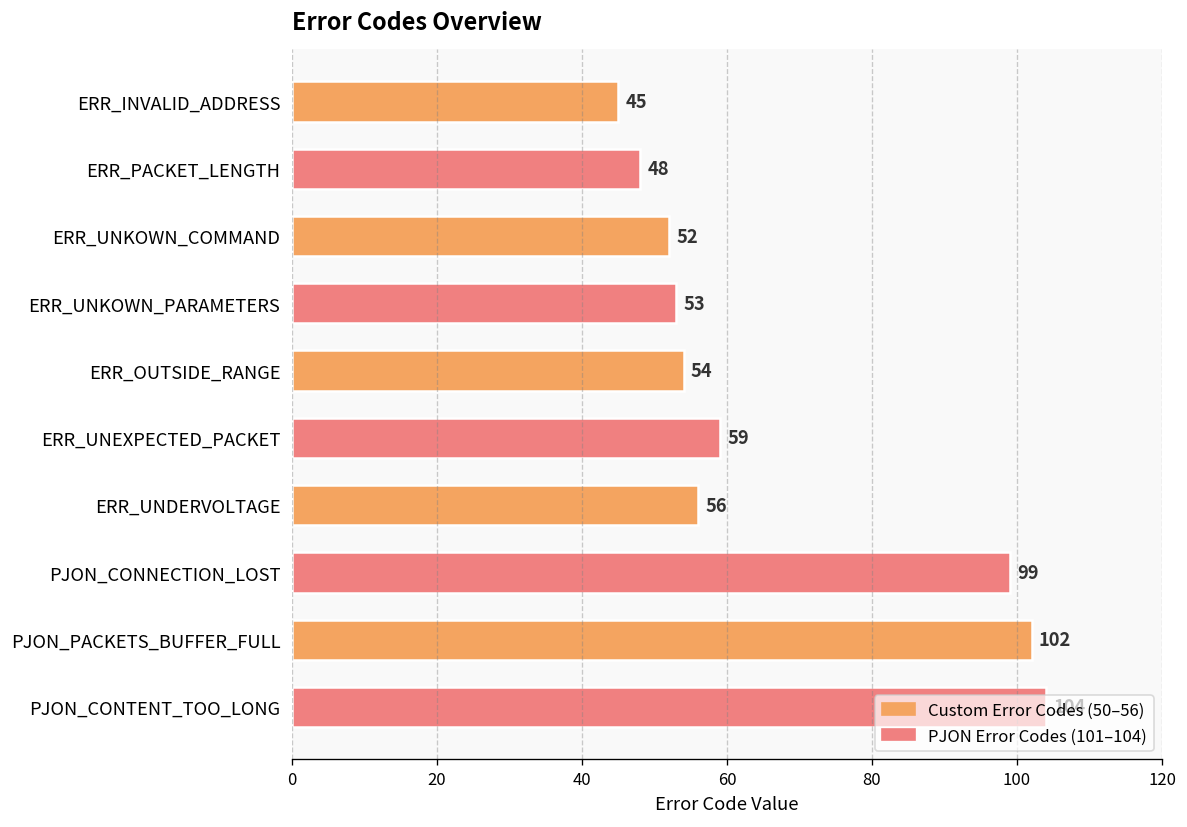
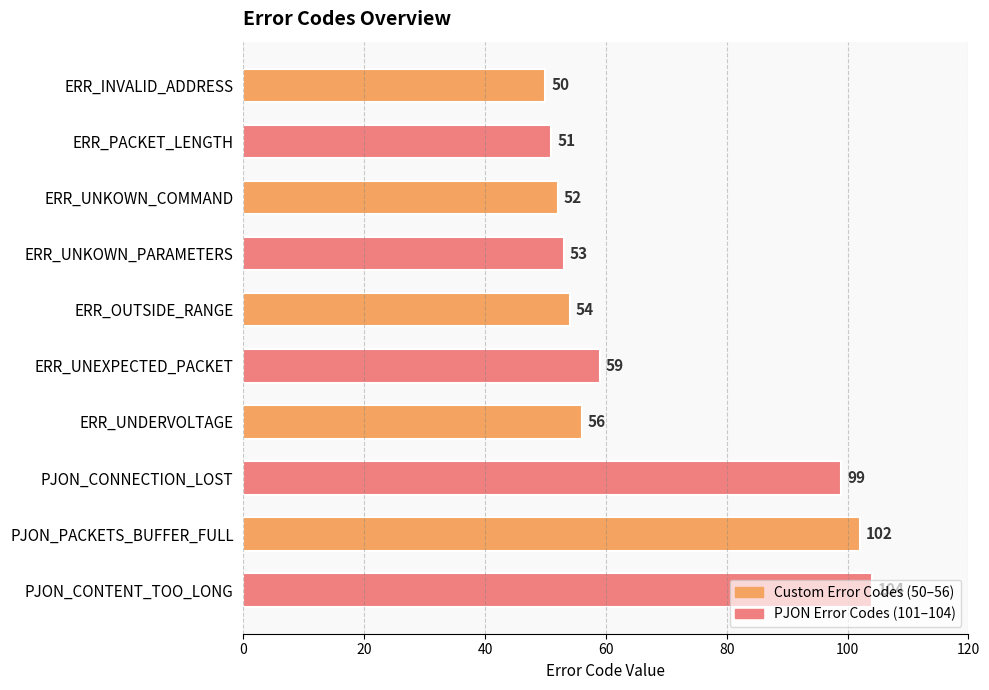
  {
-   "ERR_INVALID_ADDRESS": 45,
-   "ERR_PACKET_LENGTH": 48,
+   "ERR_INVALID_ADDRESS": 50,
+   "ERR_PACKET_LENGTH": 51,
    "ERR_UNKOWN_COMMAND": 52,
    "ERR_UNKOWN_PARAMETERS": 53,
    "ERR_OUTSIDE_RANGE": 54,
    "ERR_UNEXPECTED_PACKET": 59,
    "ERR_UNDERVOLTAGE": 56,
    "PJON_CONNECTION_LOST": 99,
    "PJON_PACKETS_BUFFER_FULL": 102
  }
